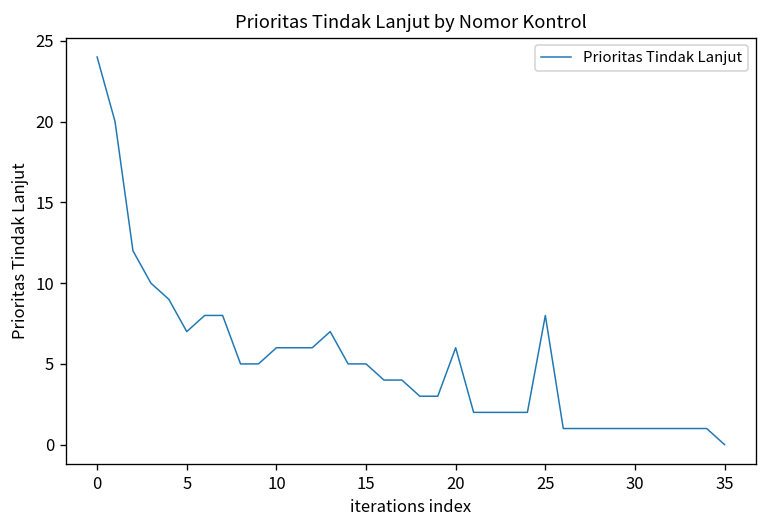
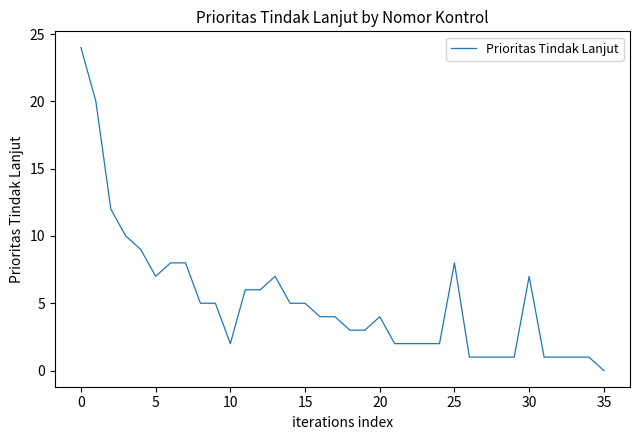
  {
    "0": 24,
    "5": 7,
-   "10": 6,
+   "10": 2,
    "15": 5,
-   "20": 6,
+   "20": 4,
    "25": 8,
-   "30": 1,
+   "30": 7,
    "35": 0
  }
